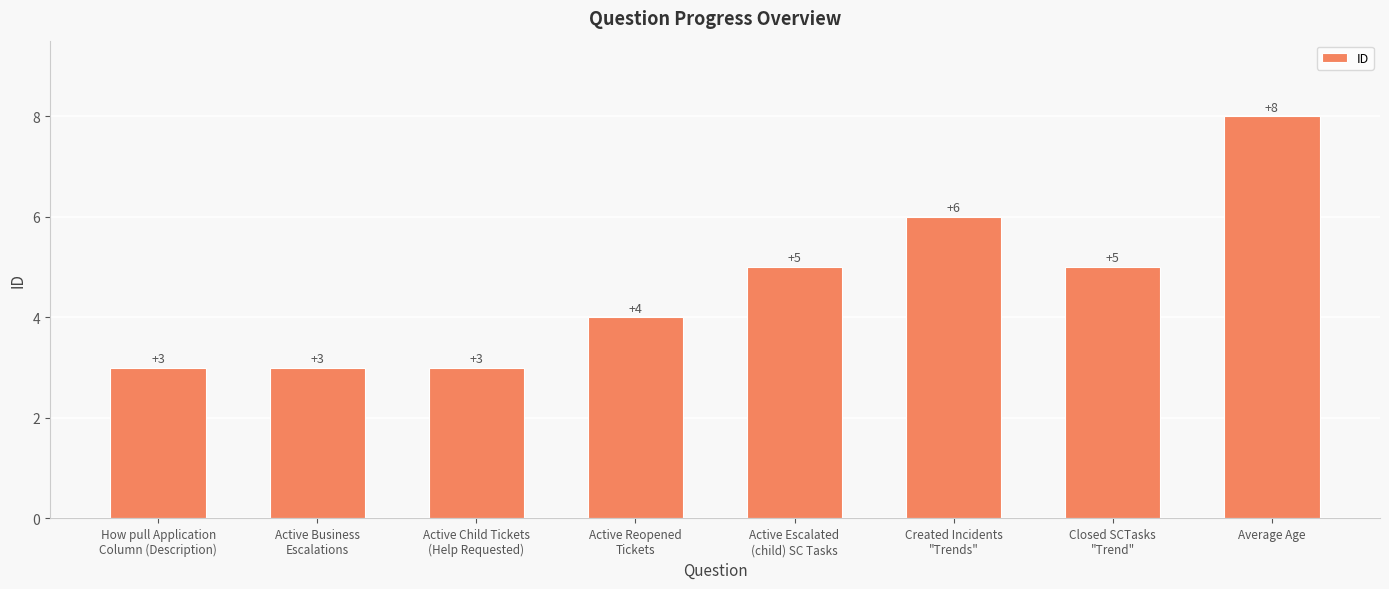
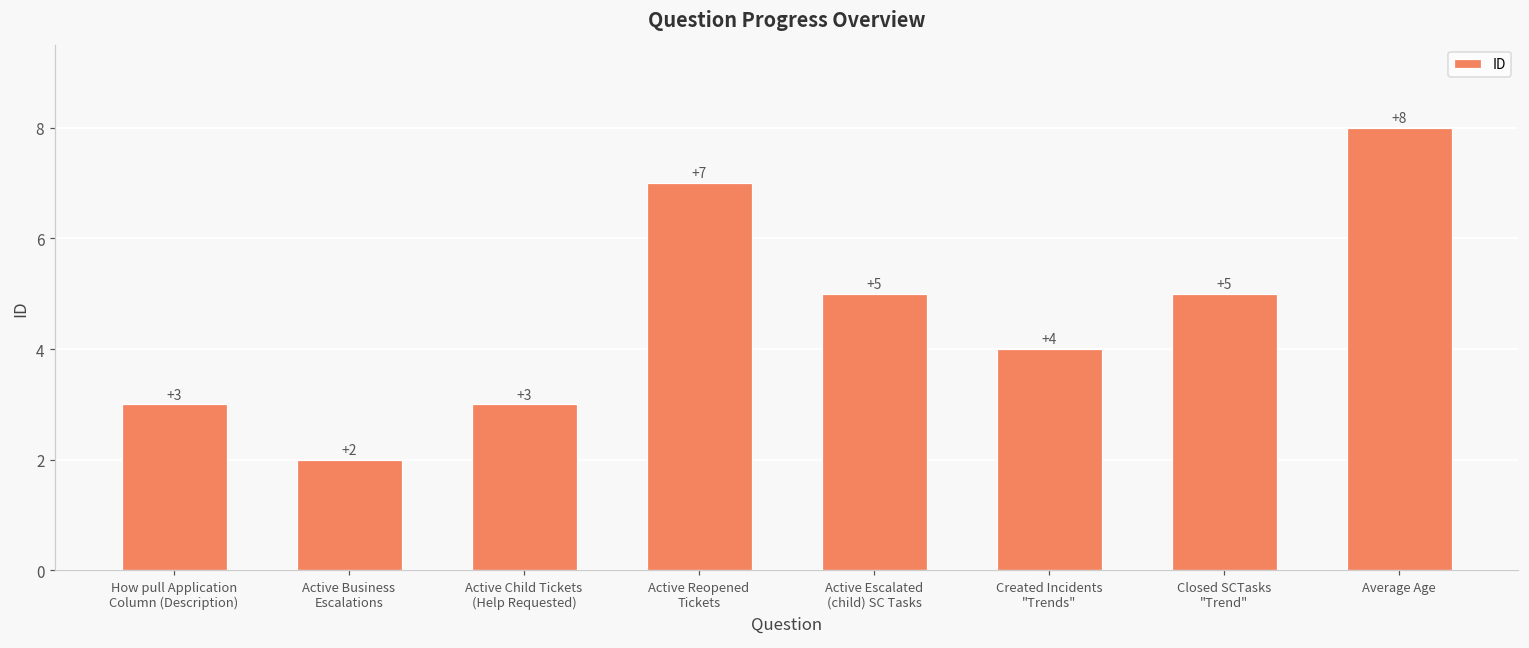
  {
    "How pull Application Column (Description)": "+3",
-   "Active Business Escalations": "+3",
+   "Active Business Escalations": "+2",
    "Active Child Tickets (Help Requested)": "+3",
-   "Active Reopened Tickets": "+4",
+   "Active Reopened Tickets": "+7",
    "Active Escalated (child) SC Tasks": "+5",
-   "Created Incidents \"Trends\"": "+6",
+   "Created Incidents \"Trends\"": "+4",
    "Closed SCTasks \"Trend\"": "+5",
    "Average Age": "+8"
  }
